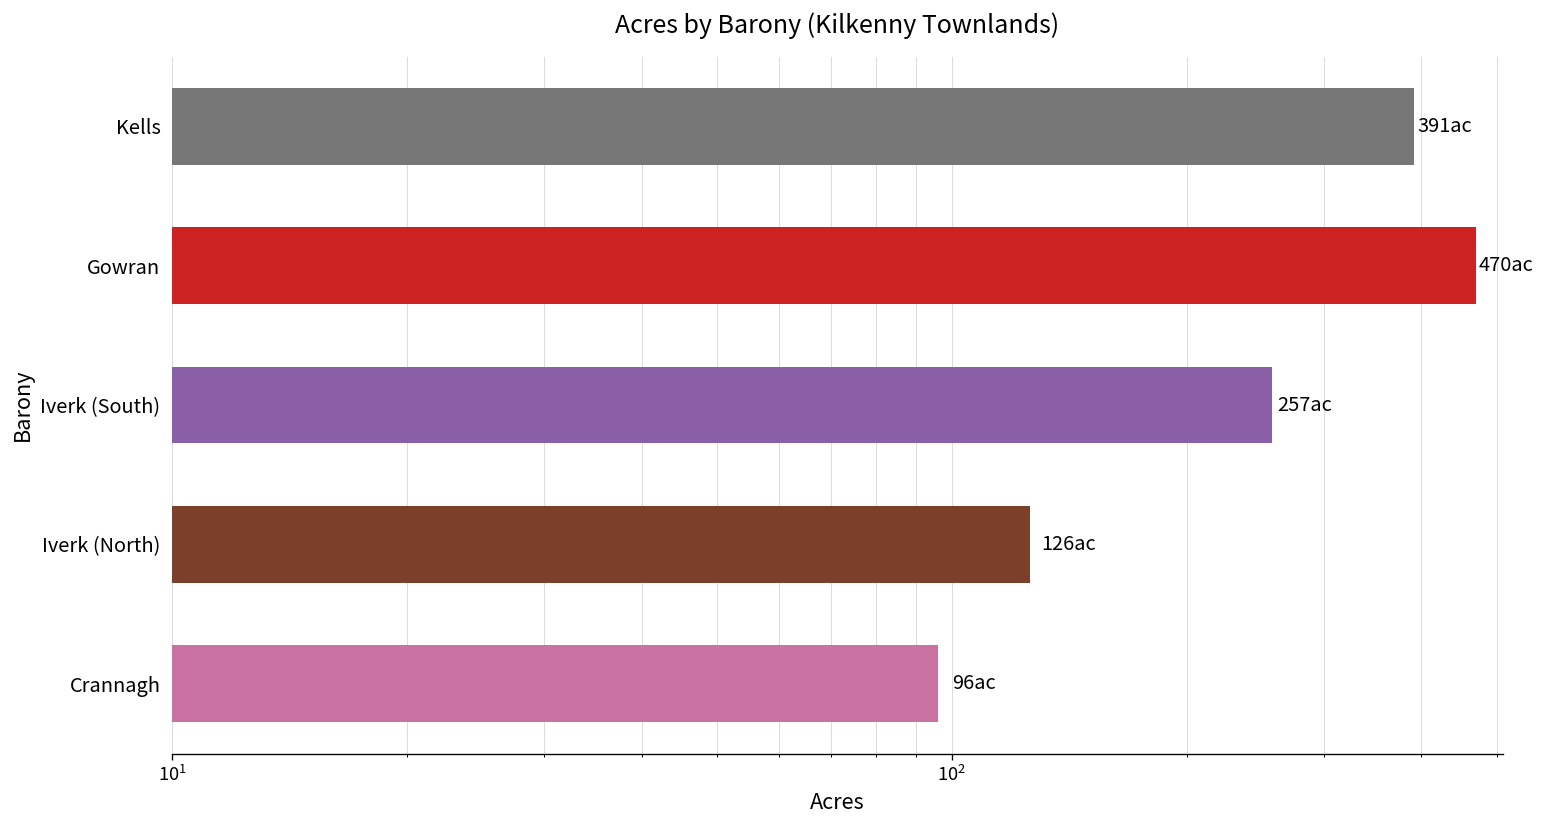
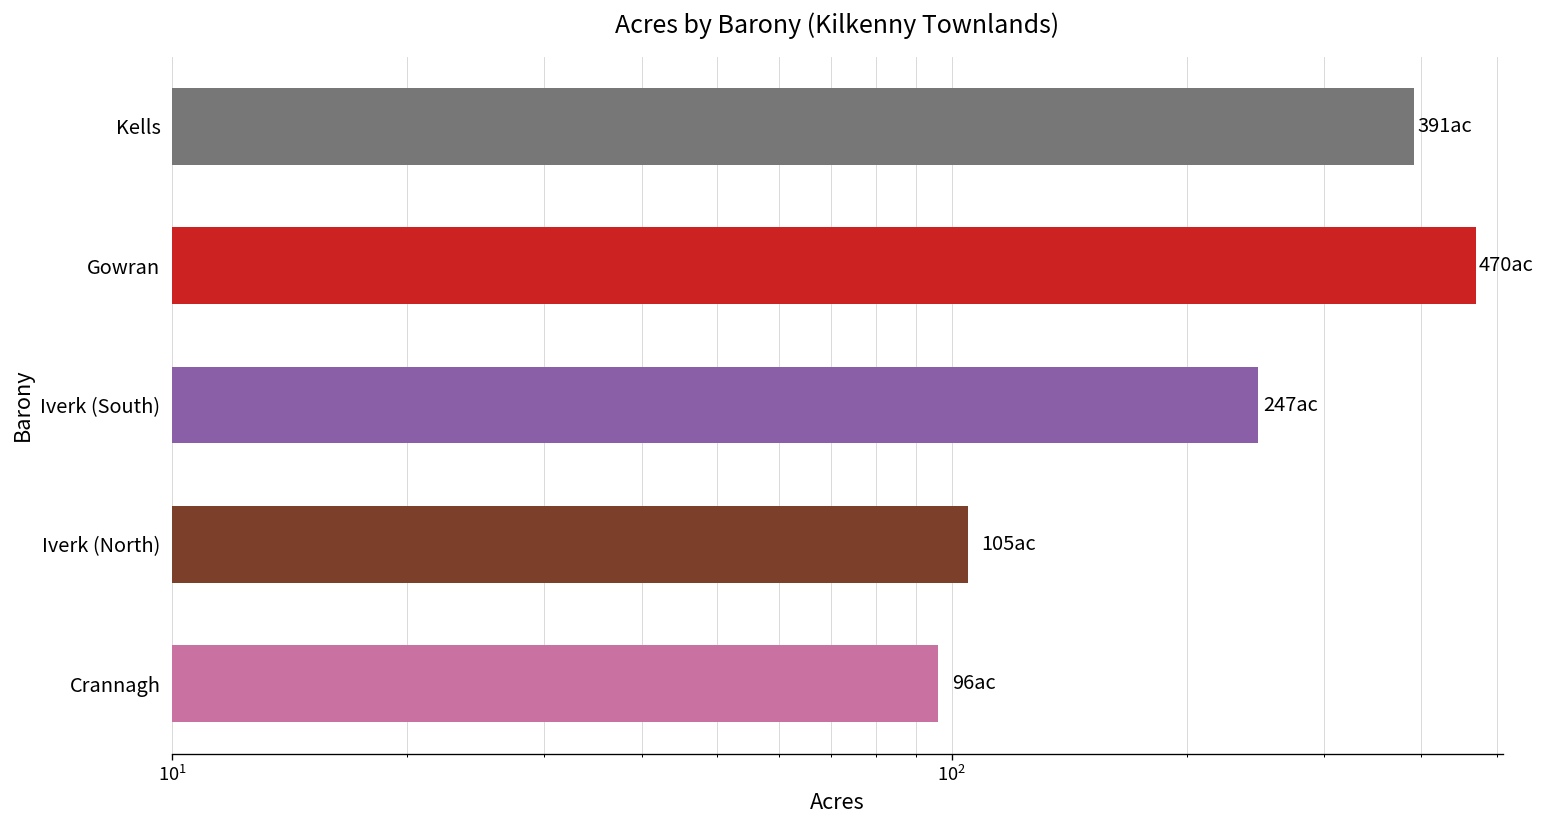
  {
    "Kells": 391,
    "Gowran": 470,
-   "Iverk (South)": 257,
-   "Iverk (North)": 126,
+   "Iverk (South)": 247,
+   "Iverk (North)": 105,
    "Crannagh": 96
  }
